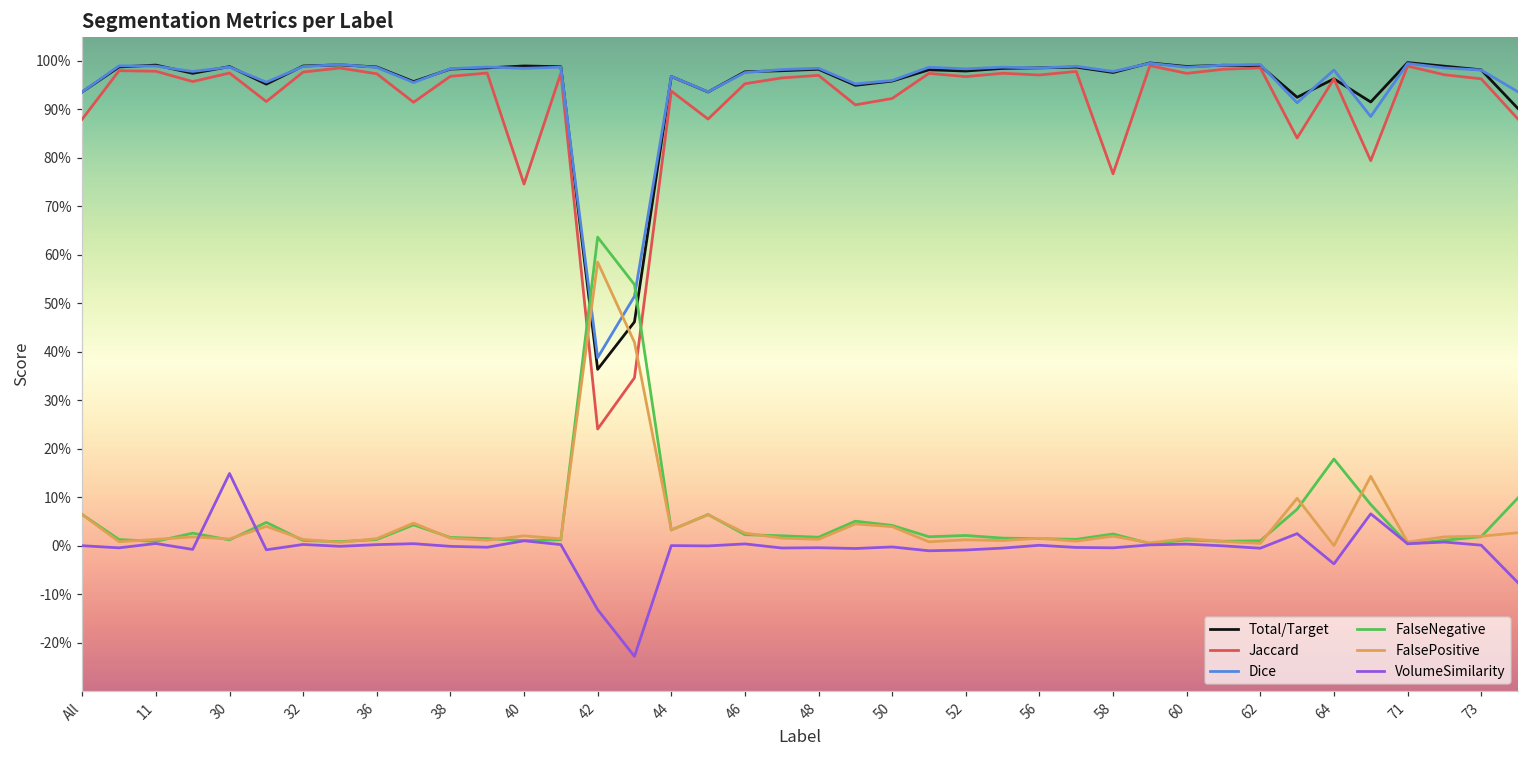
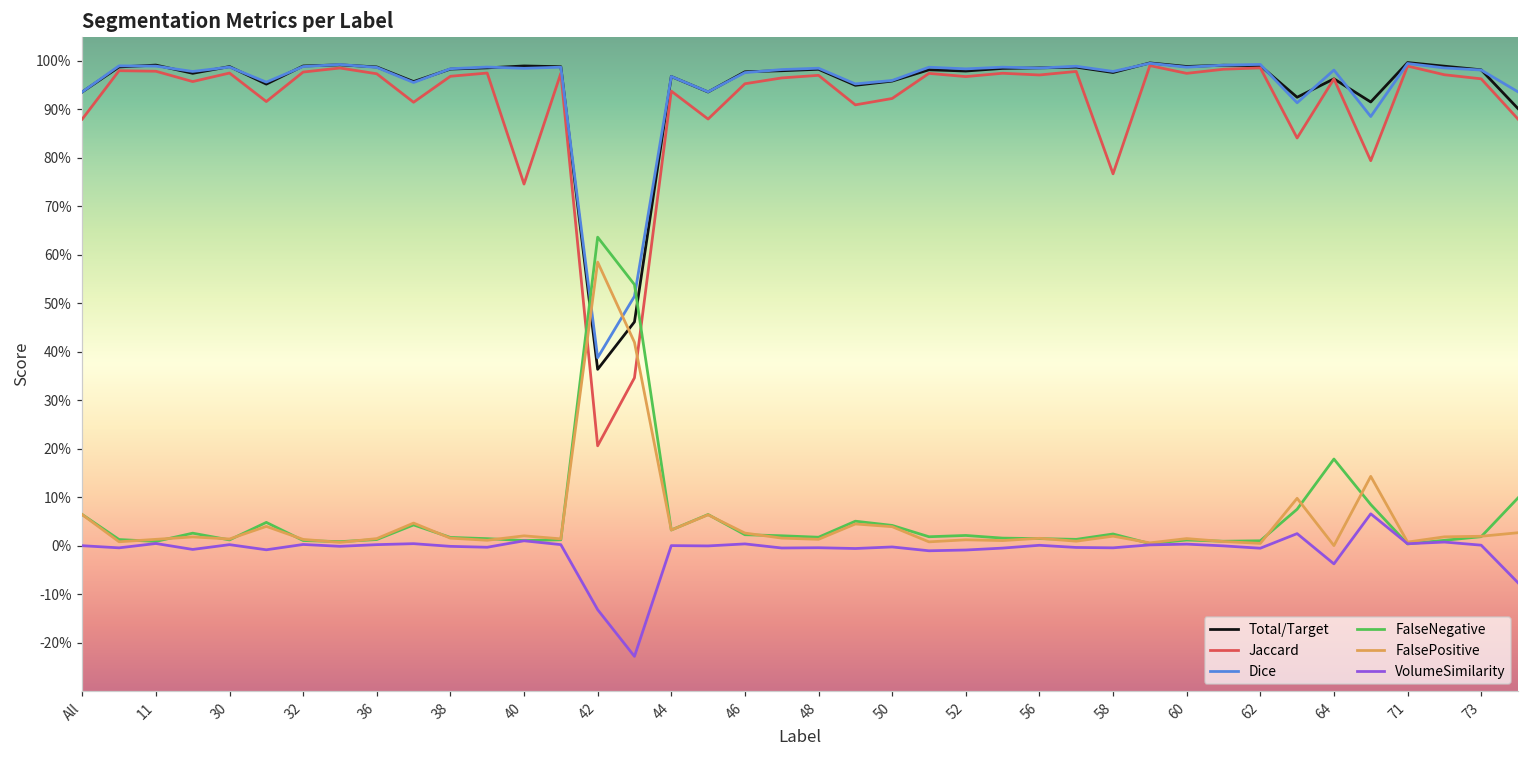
  {
    "Total/Target": {
      "42": "36%"
    },
    "Jaccard": {
      "All": "88%",
      "11": "98%",
      "30": "97%",
      "32": "98%",
      "36": "97%",
      "38": "97%",
      "40": "75%",
-     "42": "24%",
+     "42": "21%",
      "44": "94%",
      "46": "95%",
      "48": "97%",
      "50": "92%",
      "52": "97%",
      "56": "97%",
      "58": "77%",
      "60": "97%",
      "73": "96%"
    },
    "Dice": {
      "42": "39%",
      "64": "98%"
    },
    "FalseNegative": {
      "42": "64%",
      "52": "2%",
      "64": "18%"
    },
    "FalsePositive": {
      "40": "2%",
      "42": "58%",
      "52": "1%",
      "64": "0%"
    },
    "VolumeSimilarity": {
      "All": "0%",
-     "30": "15%",
+     "30": "0%",
      "32": "0%",
      "36": "0%",
      "38": "0%",
      "42": "-13%",
      "44": "0%",
      "46": "0%",
      "48": "0%",
      "50": "0%",
      "52": "-1%",
      "56": "0%",
      "58": "0%",
      "60": "0%",
      "62": "-1%",
      "64": "-4%",
      "73": "0%"
    }
  }
